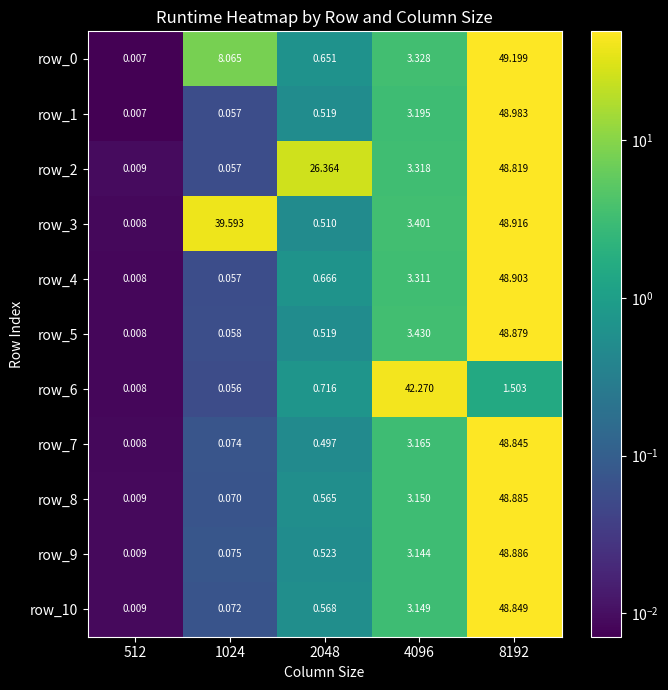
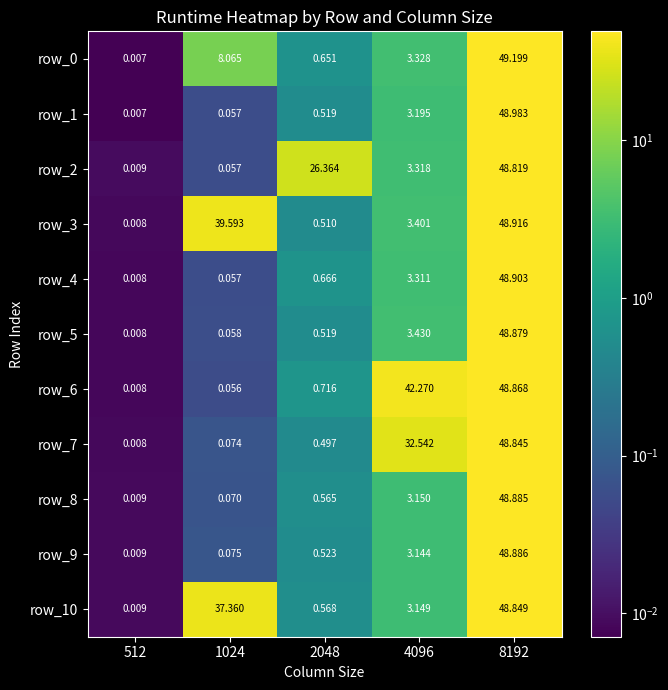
  {
    "row_0": {
      "512": 0.007,
      "1024": 8.065,
      "2048": 0.651,
      "4096": 3.328,
      "8192": 49.199
    },
    "row_1": {
      "512": 0.007,
      "1024": 0.057,
      "2048": 0.519,
      "4096": 3.195,
      "8192": 48.983
    },
    "row_2": {
      "512": 0.009,
      "1024": 0.057,
      "2048": 26.364,
      "4096": 3.318,
      "8192": 48.819
    },
    "row_3": {
      "512": 0.008,
      "1024": 39.593,
      "2048": 0.510,
      "4096": 3.401,
      "8192": 48.916
    },
    "row_4": {
      "512": 0.008,
      "1024": 0.057,
      "2048": 0.666,
      "4096": 3.311,
      "8192": 48.903
    },
    "row_5": {
      "512": 0.008,
      "1024": 0.058,
      "2048": 0.519,
      "4096": 3.430,
      "8192": 48.879
    },
    "row_6": {
      "512": 0.008,
      "1024": 0.056,
      "2048": 0.716,
      "4096": 42.270,
-     "8192": 1.503
+     "8192": 48.868
    },
    "row_7": {
      "512": 0.008,
      "1024": 0.074,
      "2048": 0.497,
-     "4096": 3.165,
+     "4096": 32.542,
      "8192": 48.845
    },
    "row_8": {
      "512": 0.009,
      "1024": 0.070,
      "2048": 0.565,
      "4096": 3.150,
      "8192": 48.885
    },
    "row_9": {
      "512": 0.009,
      "1024": 0.075,
      "2048": 0.523,
      "4096": 3.144,
      "8192": 48.886
    },
    "row_10": {
      "512": 0.009,
-     "1024": 0.072,
+     "1024": 37.360,
      "2048": 0.568,
      "4096": 3.149,
      "8192": 48.849
    }
  }
